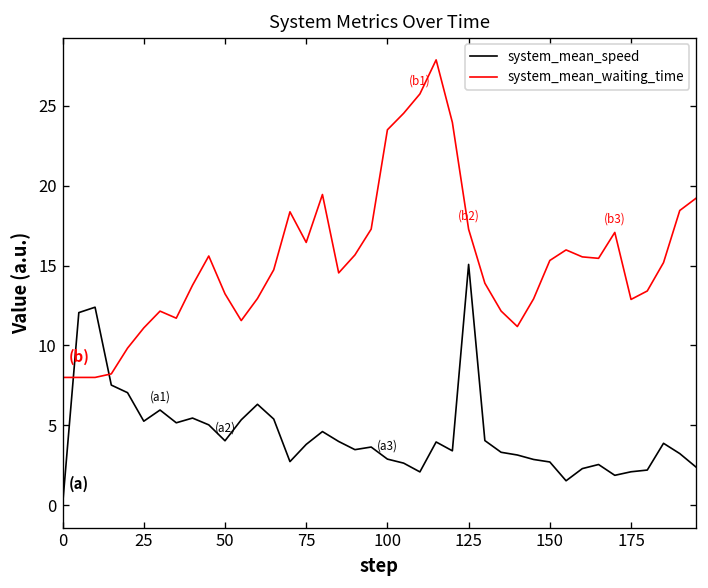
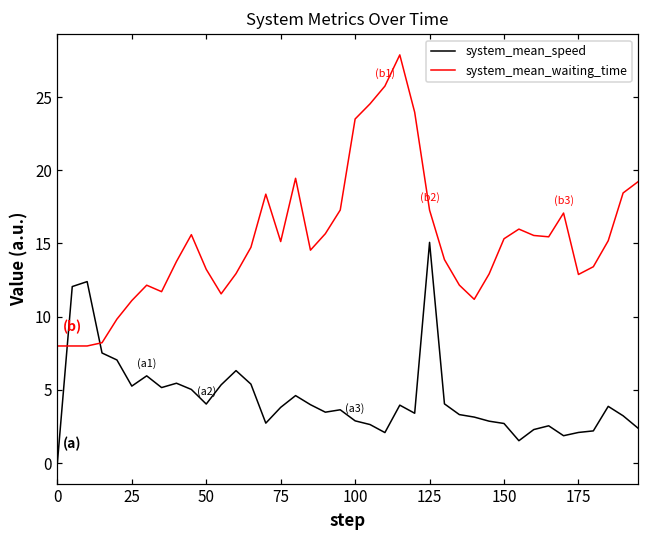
  {
    "system_mean_speed": {
      "0": 0.0,
      "25": 5.3,
      "50": 4.0,
      "75": 3.8,
      "100": 2.9,
      "125": 15.1,
      "150": 2.7,
      "175": 2.1
    },
    "system_mean_waiting_time": {
      "0": 8.0,
      "25": 11.1,
      "50": 13.2,
-     "75": 16.5,
+     "75": 15.1,
      "100": 23.5,
      "125": 17.3,
      "150": 15.3,
      "175": 12.9
    }
  }
